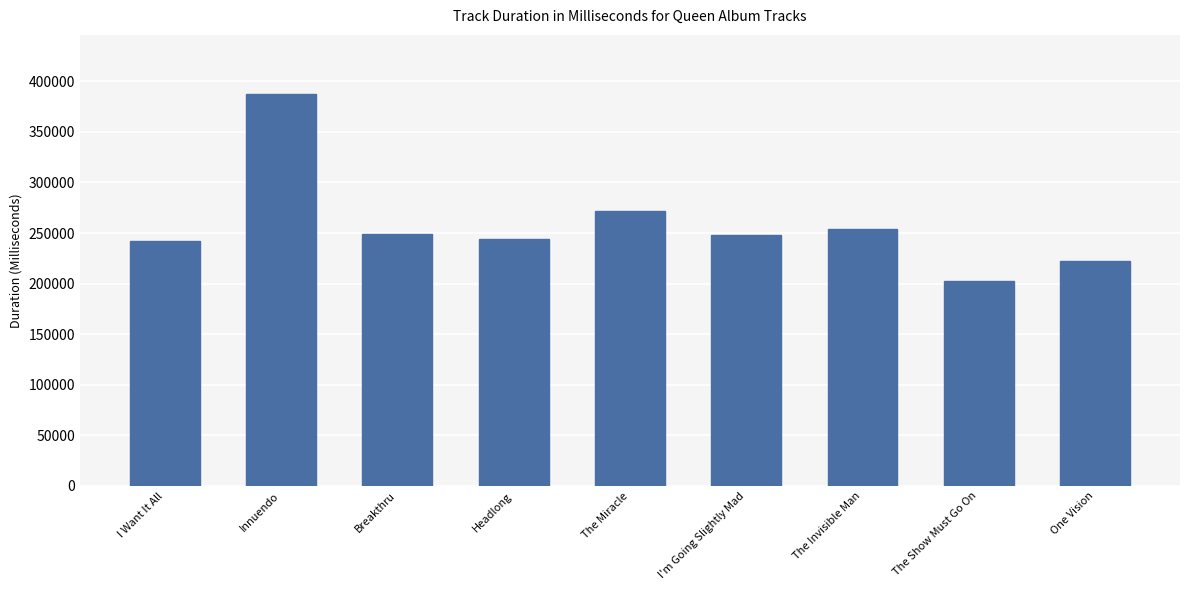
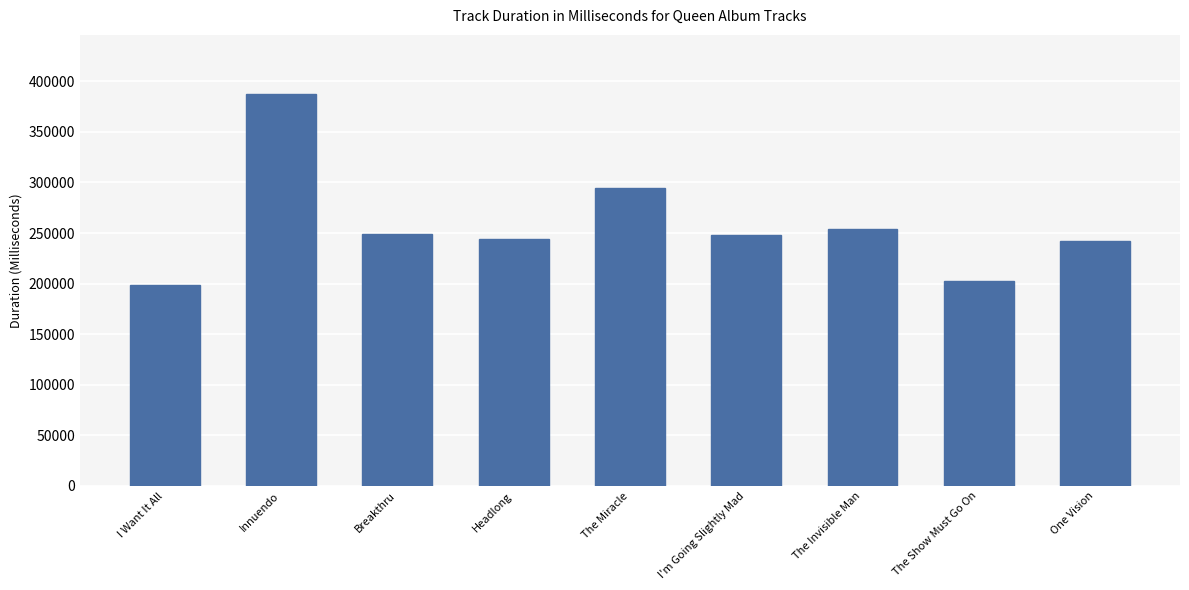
  {
-   "I Want It All": 242000,
+   "I Want It All": 199000,
    "Innuendo": 388000,
    "Breakthru": 249000,
    "Headlong": 244000,
-   "The Miracle": 272000,
+   "The Miracle": 295000,
    "I'm Going Slightly Mad": 248000,
    "The Invisible Man": 254000,
    "The Show Must Go On": 203000,
-   "One Vision": 222000
+   "One Vision": 243000
  }
